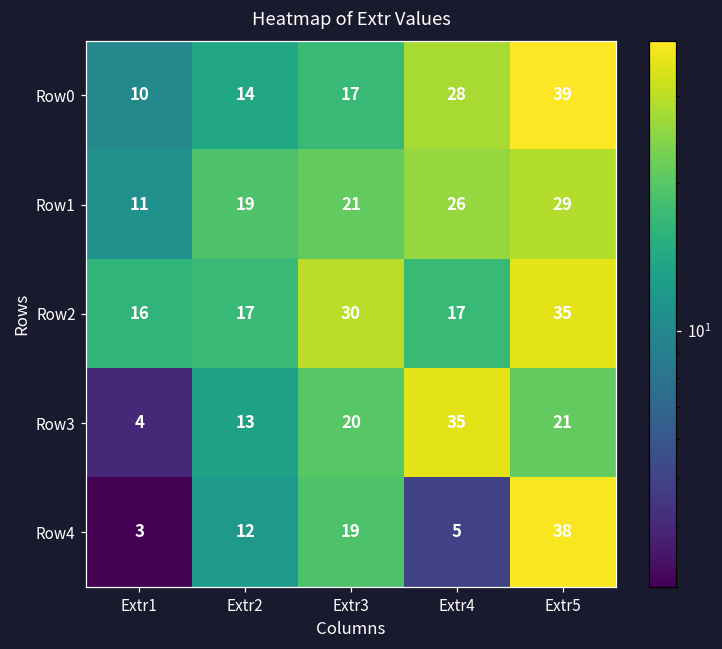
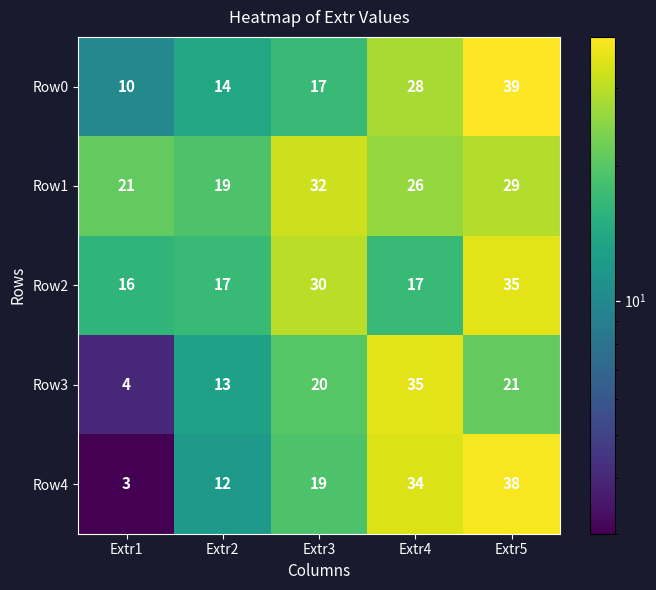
  {
    "Row0": {
      "Extr1": 10,
      "Extr2": 14,
      "Extr3": 17,
      "Extr4": 28,
      "Extr5": 39
    },
    "Row1": {
-     "Extr1": 11,
+     "Extr1": 21,
      "Extr2": 19,
-     "Extr3": 21,
+     "Extr3": 32,
      "Extr4": 26,
      "Extr5": 29
    },
    "Row2": {
      "Extr1": 16,
      "Extr2": 17,
      "Extr3": 30,
      "Extr4": 17,
      "Extr5": 35
    },
    "Row3": {
      "Extr1": 4,
      "Extr2": 13,
      "Extr3": 20,
      "Extr4": 35,
      "Extr5": 21
    },
    "Row4": {
      "Extr1": 3,
      "Extr2": 12,
      "Extr3": 19,
-     "Extr4": 5,
+     "Extr4": 34,
      "Extr5": 38
    }
  }
